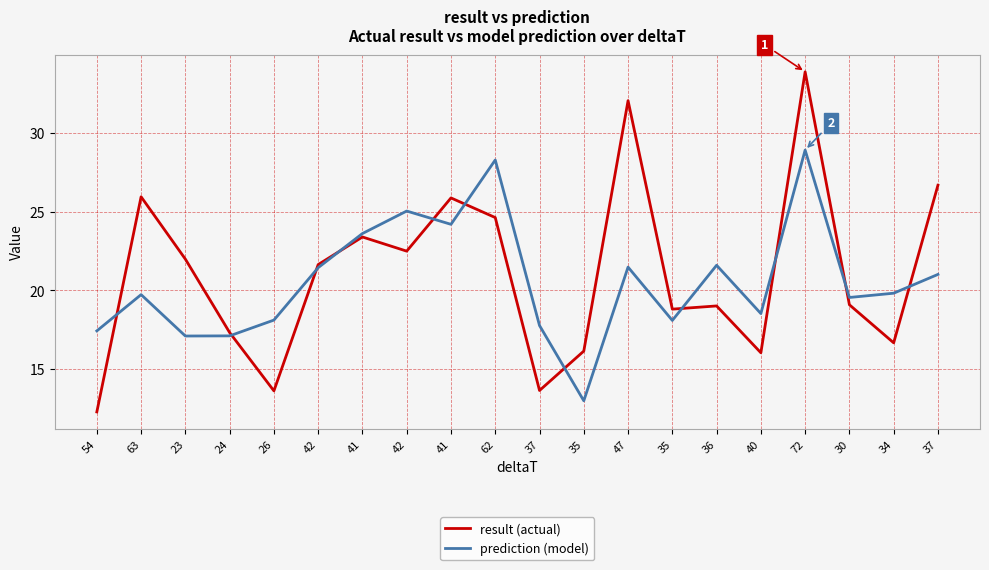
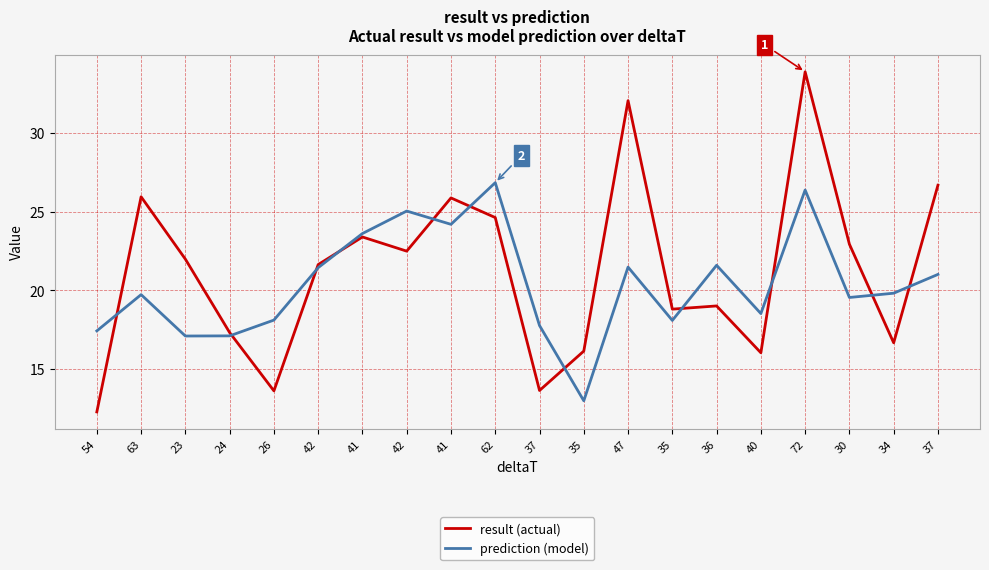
  {
    "result (actual)": {
      "54": 12.3,
      "63": 26.0,
      "23": 22.0,
      "24": 17.3,
      "26": 13.6,
      "62": 24.6,
      "47": 32.1,
      "36": 19.0,
      "40": 16.0,
      "72": 33.9,
-     "30": 19.1,
+     "30": 22.9,
      "34": 16.7
    },
    "prediction (model)": {
      "54": 17.4,
      "63": 19.7,
      "23": 17.1,
      "24": 17.1,
      "26": 18.1,
-     "62": 28.3,
+     "62": 26.9,
      "47": 21.5,
      "36": 21.6,
      "40": 18.5,
-     "72": 28.9,
+     "72": 26.4,
      "30": 19.5,
      "34": 19.8
    }
  }
